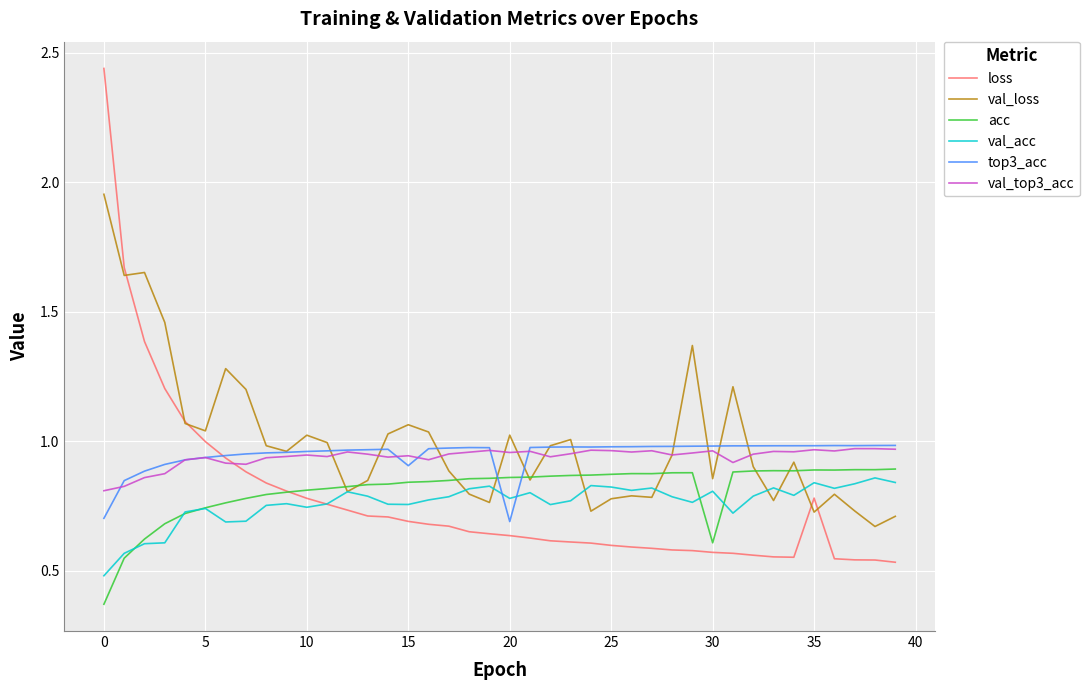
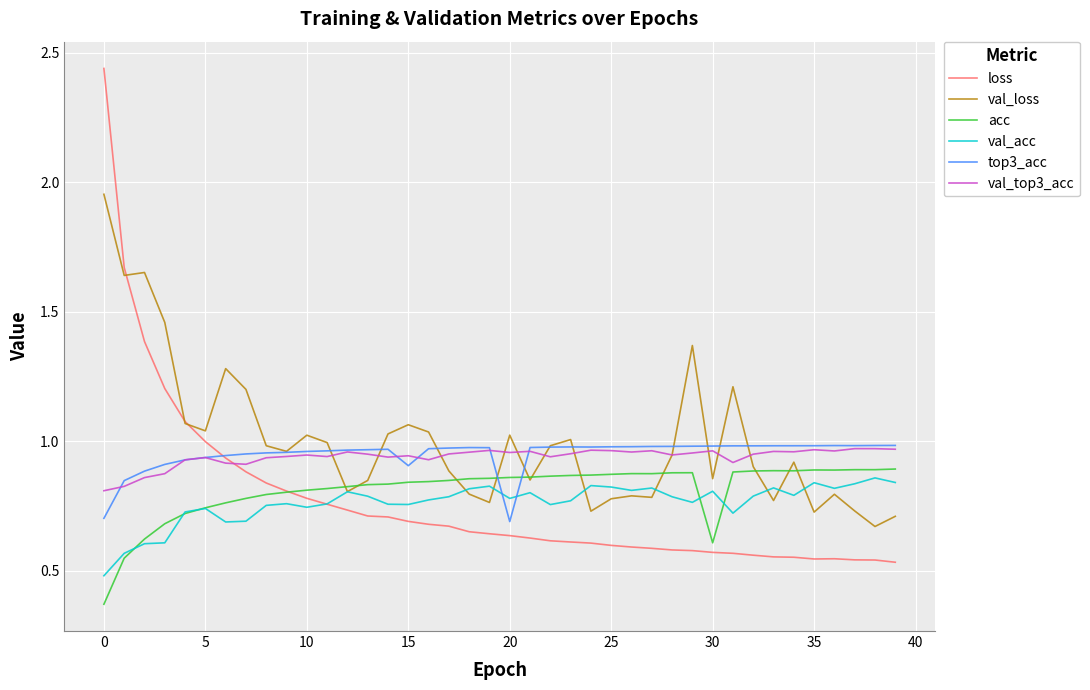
  {
    "loss": {
      "0": 2.44,
      "5": 1.00,
      "10": 0.78,
      "15": 0.69,
      "20": 0.64,
      "25": 0.60,
      "30": 0.57,
-     "35": 0.78
+     "35": 0.55
    },
    "val_loss": {
      "0": 1.95,
      "5": 1.04,
      "10": 1.02,
      "15": 1.06,
      "20": 1.02,
      "25": 0.78,
      "30": 0.86,
      "35": 0.73
    },
    "acc": {
      "0": 0.37,
      "10": 0.81,
      "15": 0.84,
      "20": 0.86,
      "25": 0.87,
      "30": 0.61,
      "35": 0.89
    },
    "val_acc": {
      "0": 0.48,
      "10": 0.75,
      "15": 0.76,
      "20": 0.78,
      "25": 0.82,
      "30": 0.81,
      "35": 0.84
    },
    "top3_acc": {
      "0": 0.70,
      "10": 0.96,
      "15": 0.91,
      "20": 0.69,
      "25": 0.98,
      "30": 0.98,
      "35": 0.98
    },
    "val_top3_acc": {
      "0": 0.81,
      "10": 0.95,
      "15": 0.94,
      "20": 0.96,
      "25": 0.96,
      "30": 0.96,
      "35": 0.97
    }
  }
